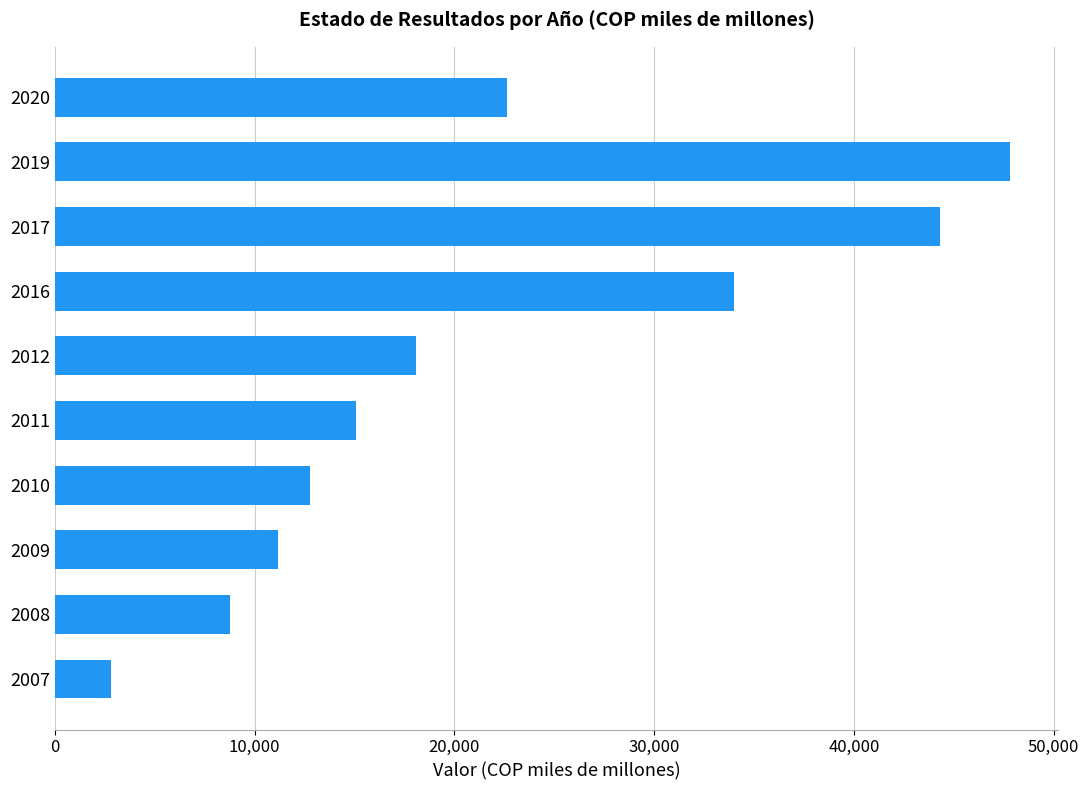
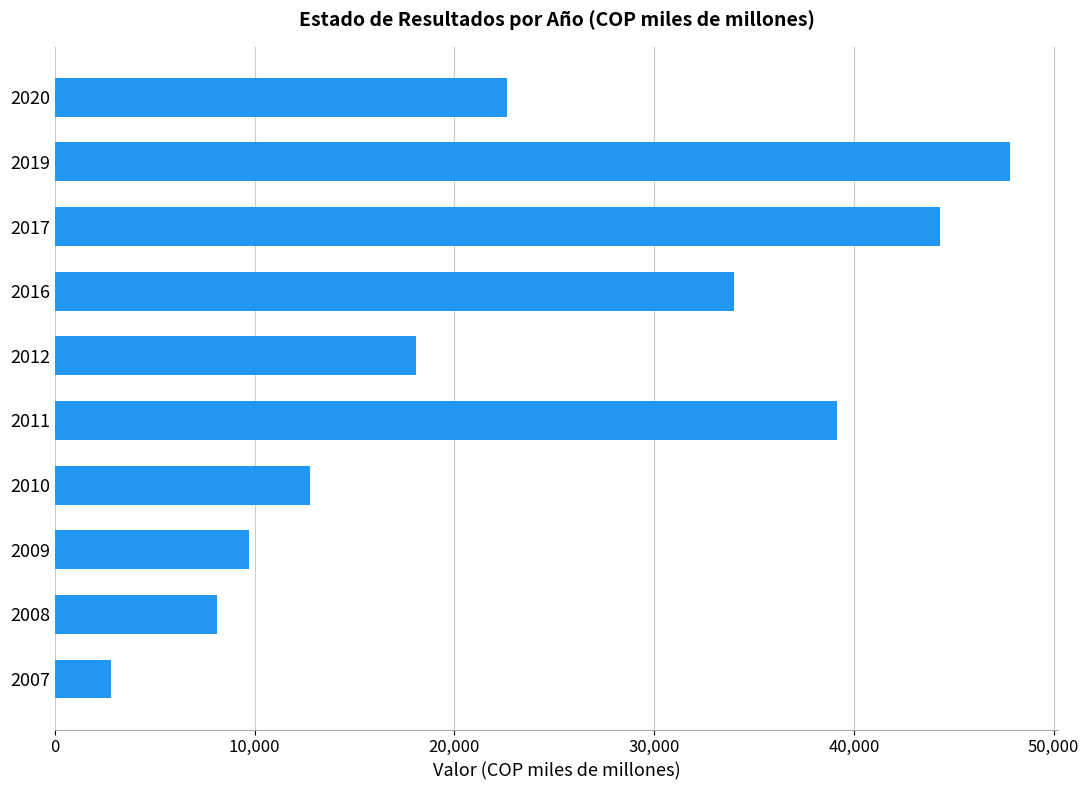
  {
    "2020": "22,600",
    "2019": "47,800",
    "2017": "44,300",
    "2016": "34,000",
    "2012": "18,100",
-   "2011": "15,100",
+   "2011": "39,200",
    "2010": "12,800",
-   "2009": "11,200",
-   "2008": "8,700",
+   "2009": "9,700",
+   "2008": "8,100",
    "2007": "2,800"
  }
